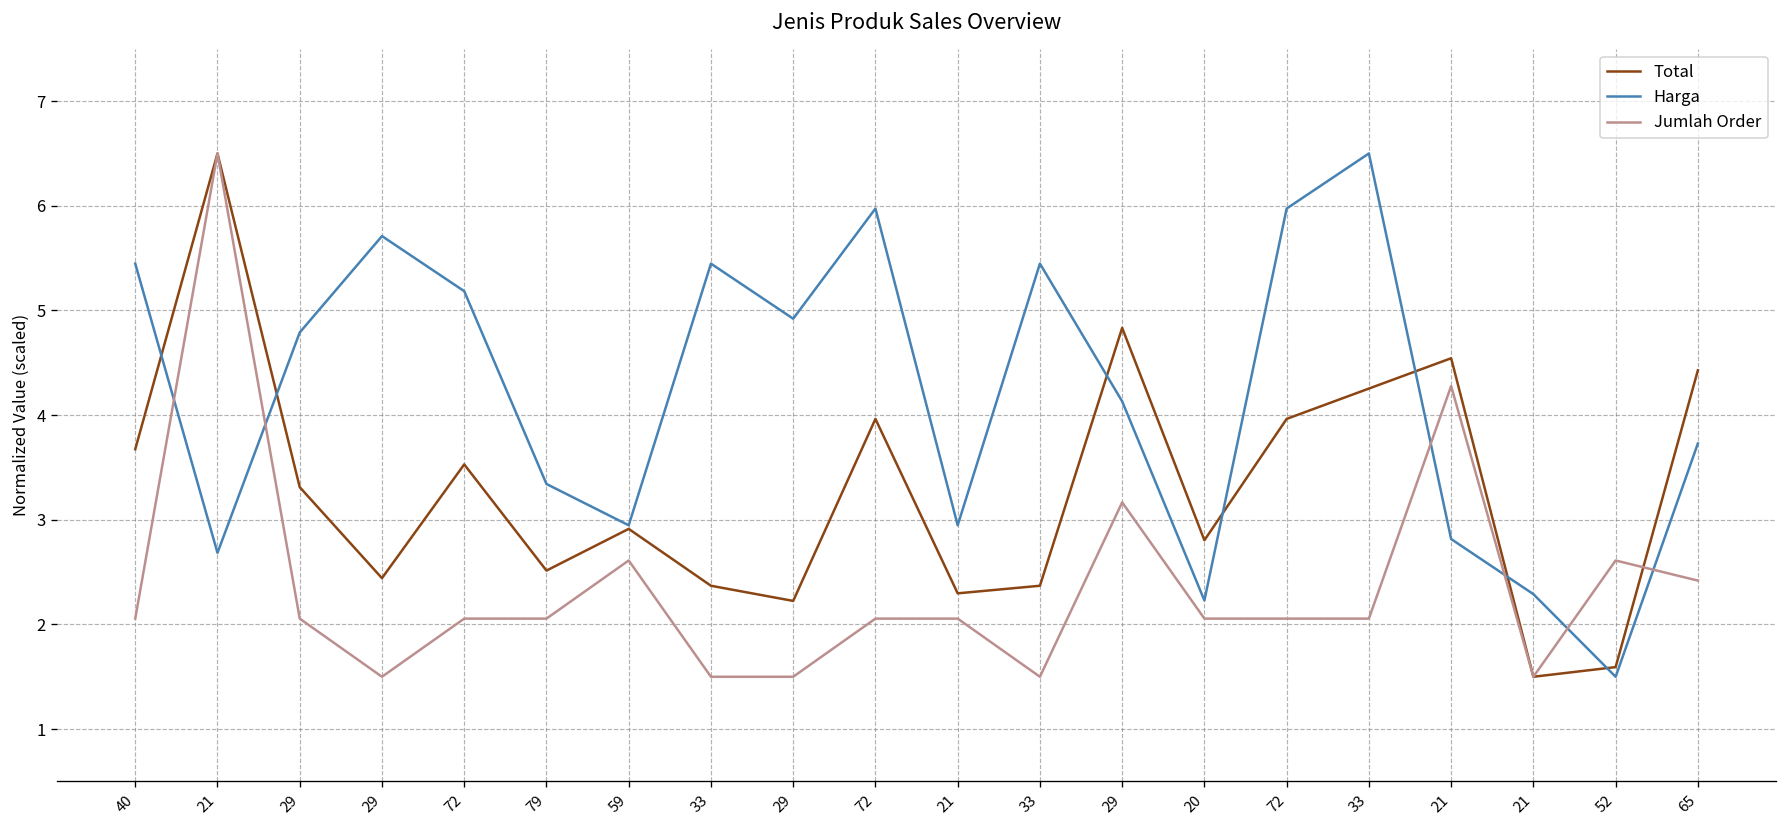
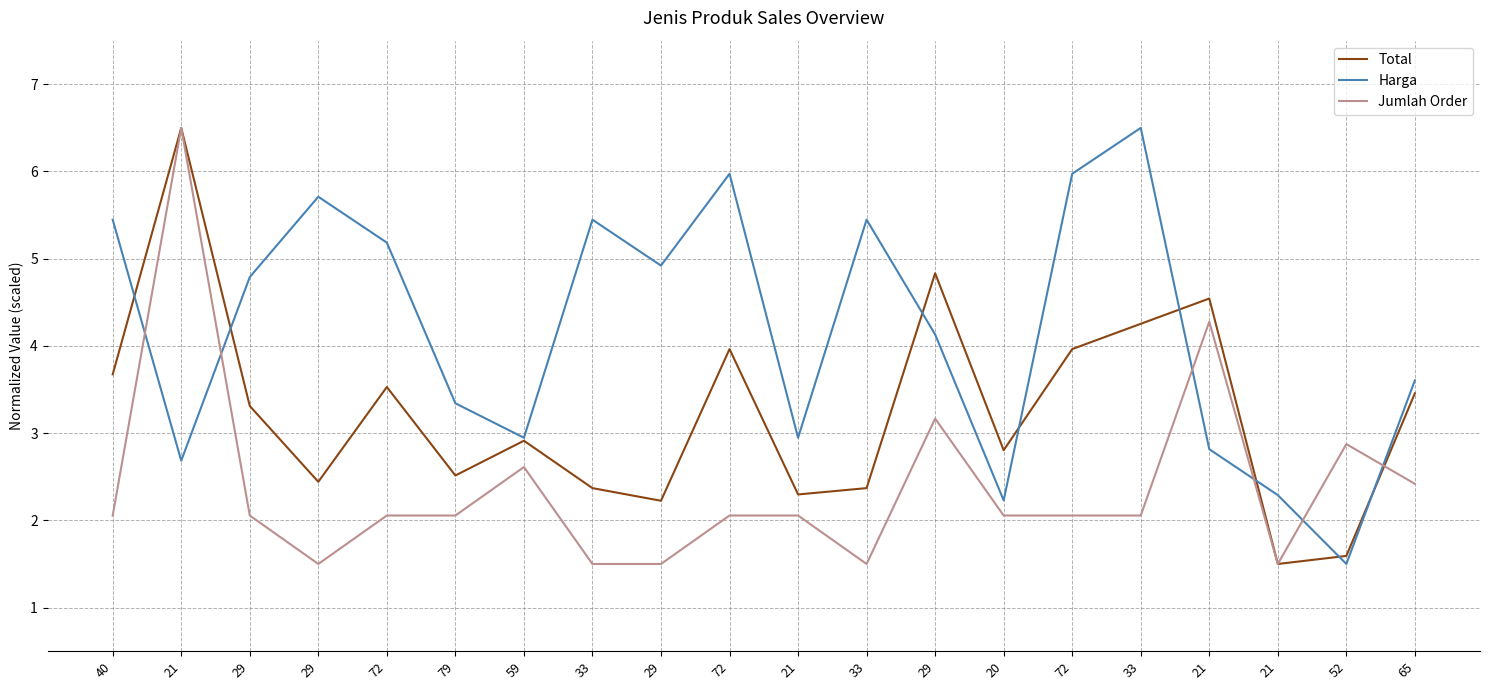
  {
    "Total": {
      "40": 3.7,
      "79": 2.5,
      "59": 2.9,
      "20": 2.8,
      "52": 1.6,
-     "65": 4.4
+     "65": 3.5
    },
    "Harga": {
      "40": 5.4,
      "79": 3.3,
      "59": 2.9,
      "20": 2.2,
      "52": 1.5,
-     "65": 3.7
+     "65": 3.6
    },
    "Jumlah Order": {
      "40": 2.1,
      "79": 2.1,
      "59": 2.6,
      "20": 2.1,
-     "52": 2.6,
+     "52": 2.9,
      "65": 2.4
    }
  }
